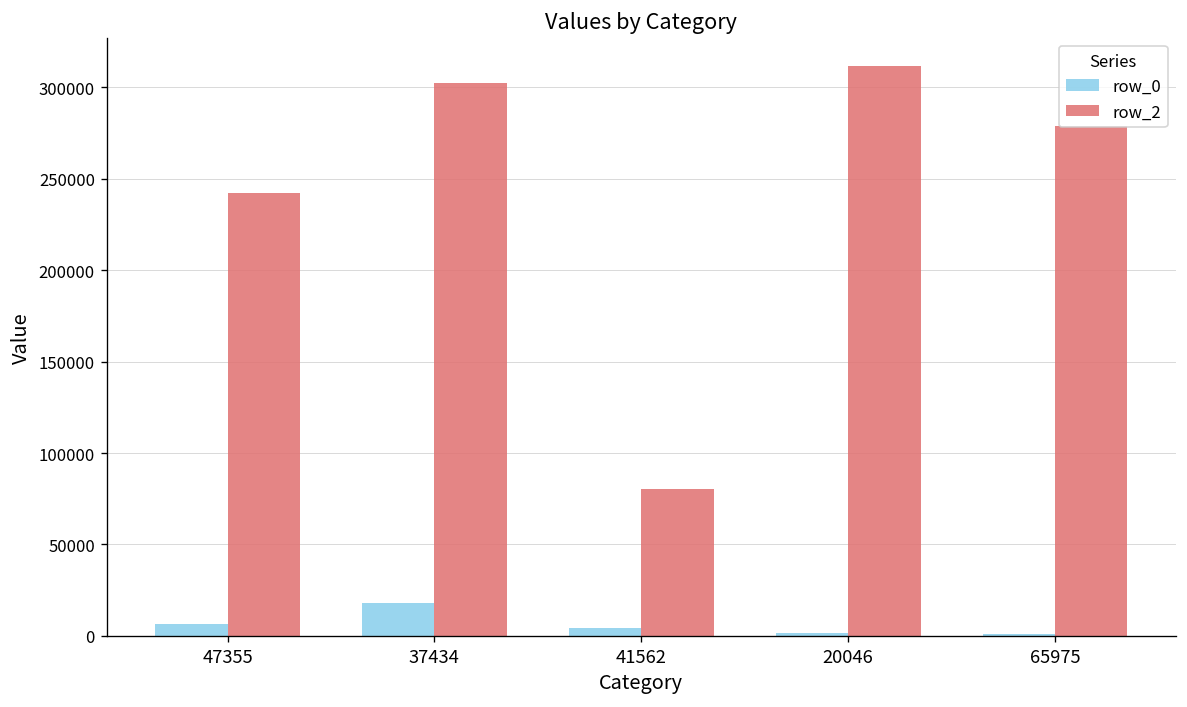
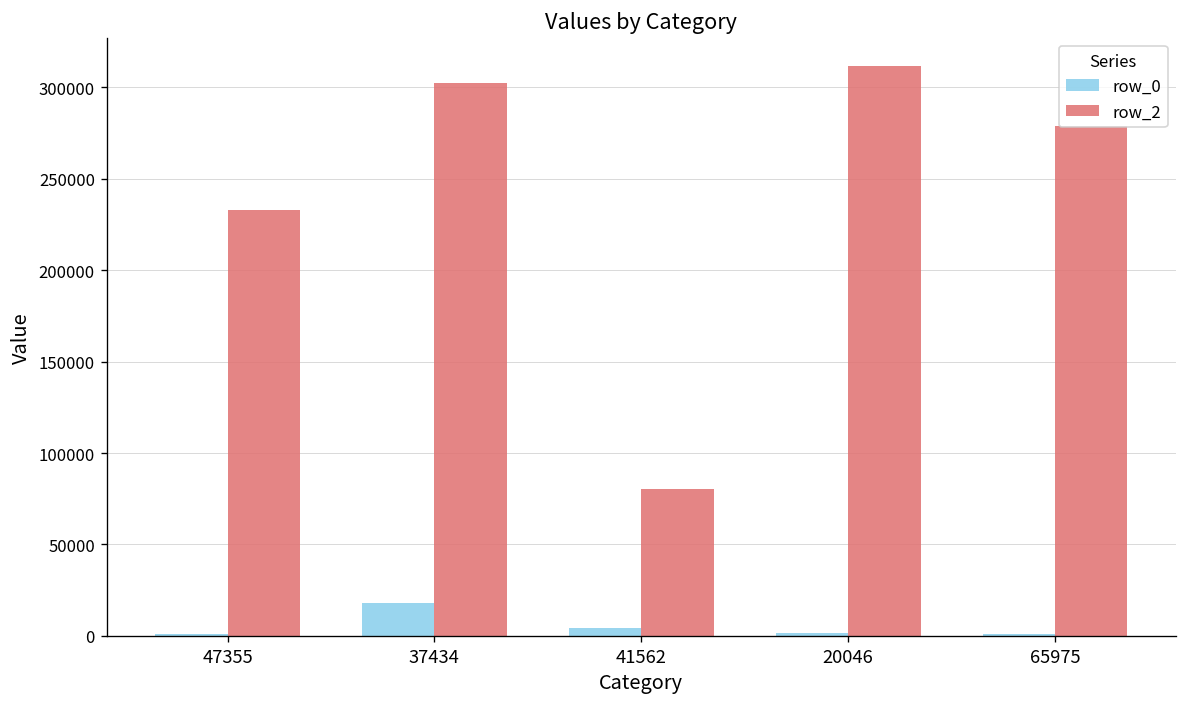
  {
    "row_0": {
-     "47355": 7000,
+     "47355": 1000,
      "37434": 18000,
      "41562": 4000
    },
    "row_2": {
-     "47355": 242000,
+     "47355": 233000,
      "37434": 302000,
      "41562": 80000,
      "20046": 312000
    }
  }
